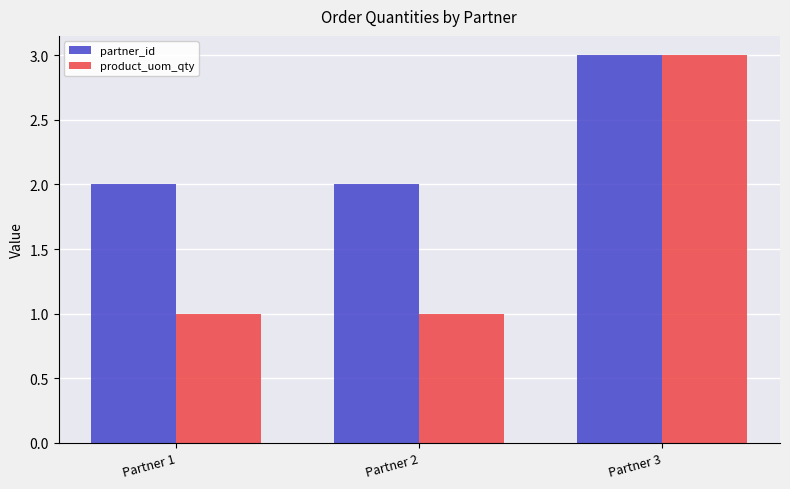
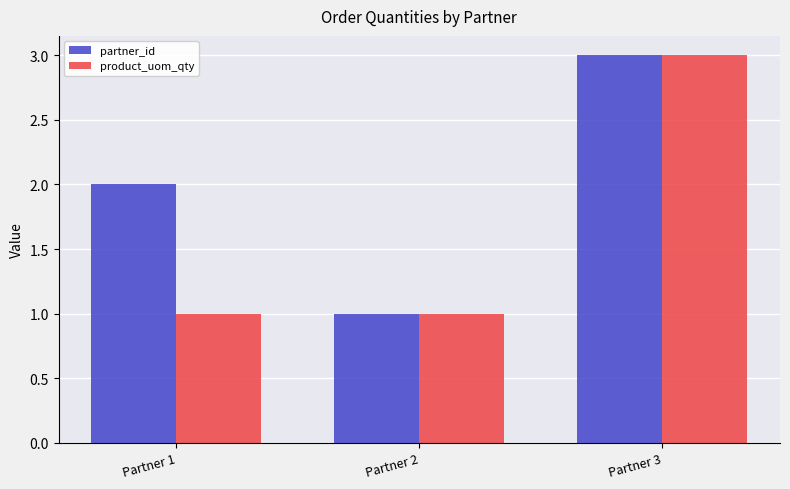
  {
    "partner_id": {
      "Partner 1": 2,
-     "Partner 2": 2,
+     "Partner 2": 1,
      "Partner 3": 3
    },
    "product_uom_qty": {
      "Partner 1": 1,
      "Partner 2": 1,
      "Partner 3": 3
    }
  }
